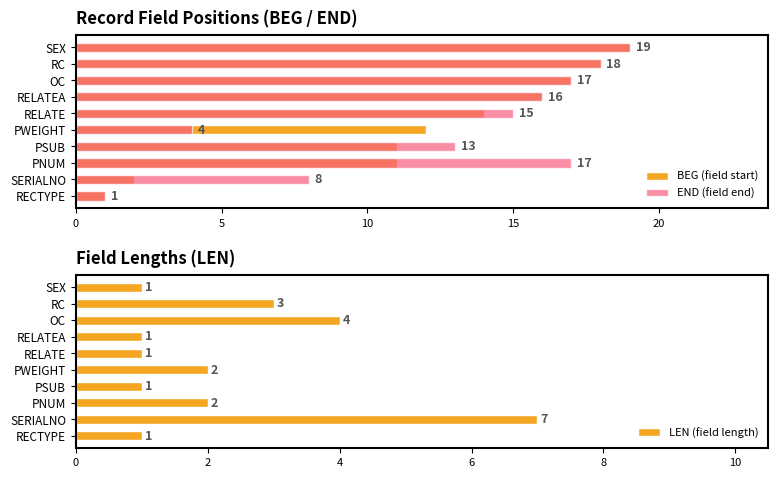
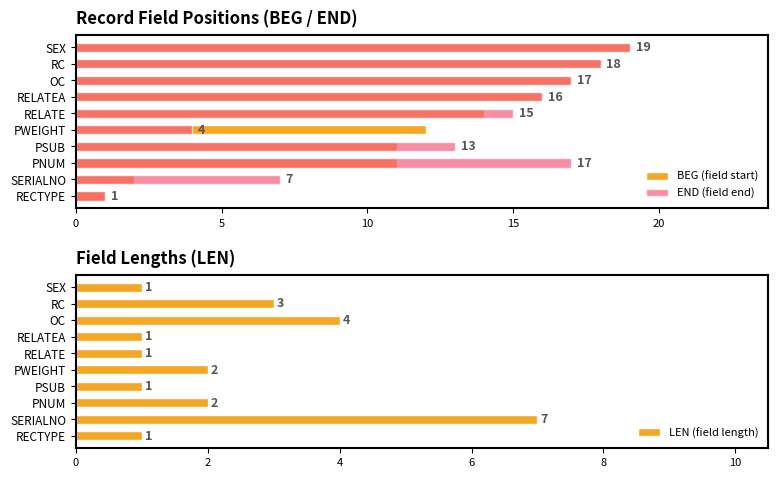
  {
    "Record Field Positions (BEG / END)": {
      "BEG (field start)": {
        "SEX": 19,
        "RC": 18,
        "OC": 17,
        "RELATEA": 16,
        "RECTYPE": 1
      },
      "END (field end)": {
        "SEX": 19,
        "RC": 18,
        "OC": 17,
        "RELATEA": 16,
        "RELATE": 15,
        "PSUB": 13,
        "PNUM": 17,
-       "SERIALNO": 8,
+       "SERIALNO": 7,
        "RECTYPE": 1
      }
    },
    "Field Lengths (LEN)": {
      "SEX": 1,
      "RC": 3,
      "OC": 4,
      "RELATEA": 1,
      "RELATE": 1,
      "PWEIGHT": 2,
      "PSUB": 1,
      "PNUM": 2,
      "SERIALNO": 7,
      "RECTYPE": 1
    }
  }
